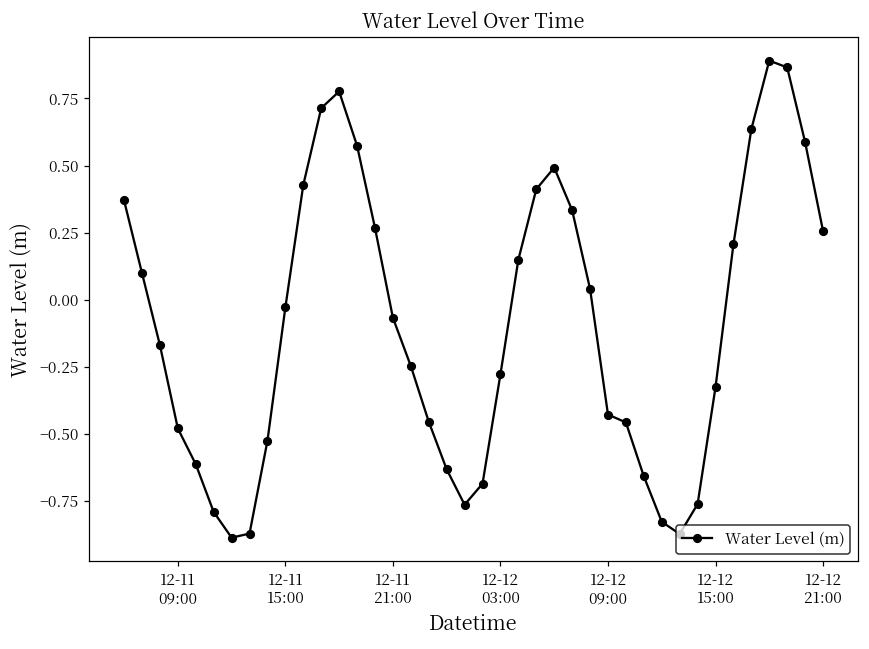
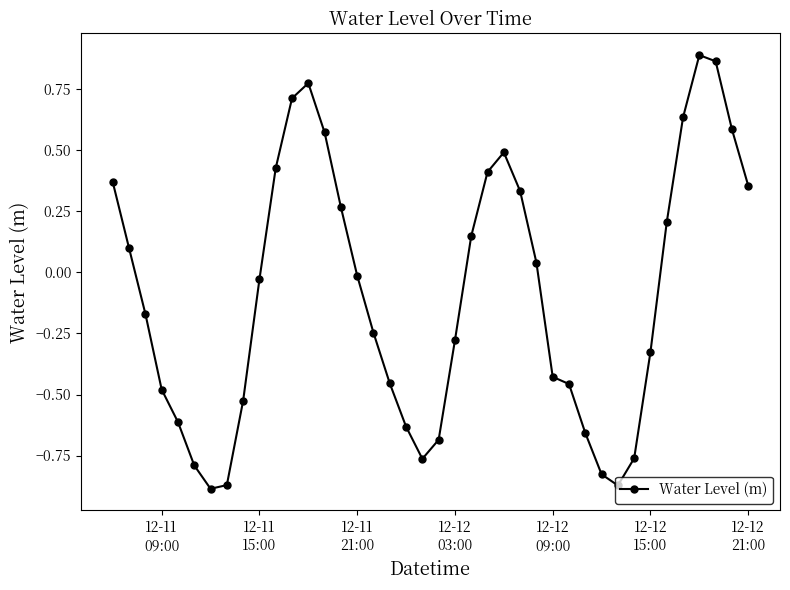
  {
    "12-11 09:00": -0.48,
    "12-11 15:00": -0.03,
-   "12-11 21:00": -0.07,
+   "12-11 21:00": -0.01,
    "12-12 03:00": -0.28,
    "12-12 09:00": -0.43,
    "12-12 15:00": -0.33,
-   "12-12 21:00": 0.26
+   "12-12 21:00": 0.36
  }
